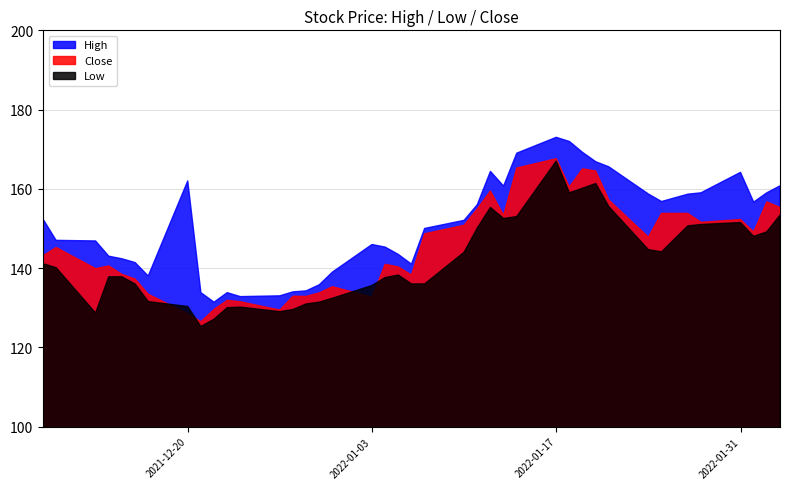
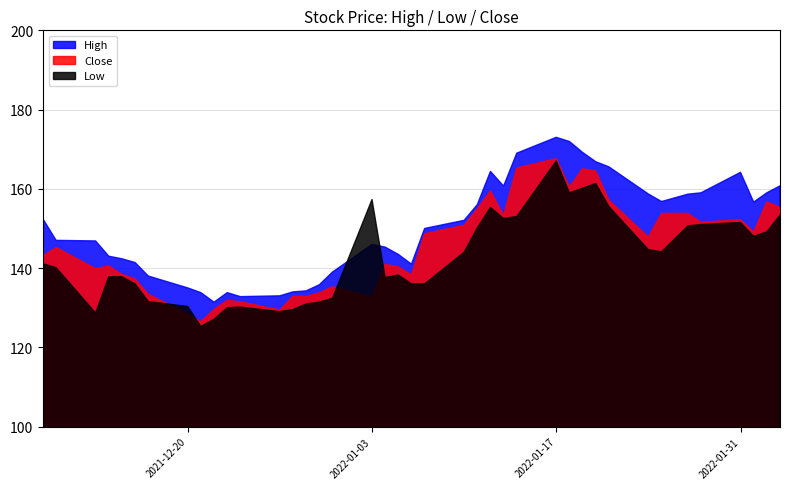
  {
    "High": {
-     "2021-12-20": 162,
+     "2021-12-20": 135,
      "2022-01-03": 146,
      "2022-01-17": 173,
      "2022-01-31": 164
    },
    "Close": {
      "2021-12-20": 128,
      "2022-01-03": 133,
      "2022-01-31": 152
    },
    "Low": {
      "2021-12-20": 130,
-     "2022-01-03": 136,
+     "2022-01-03": 157,
      "2022-01-31": 152
    }
  }
